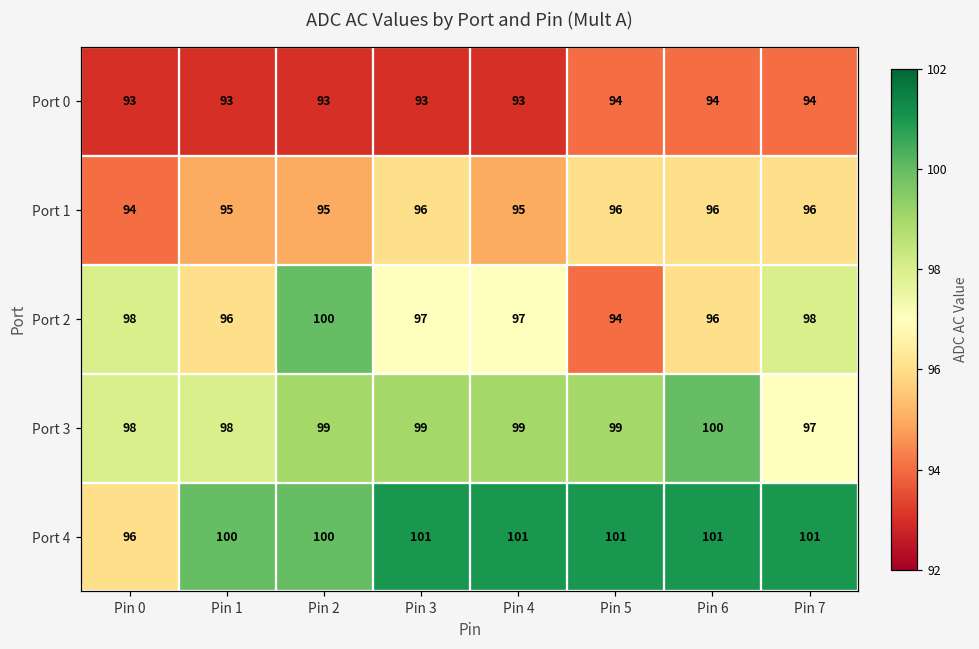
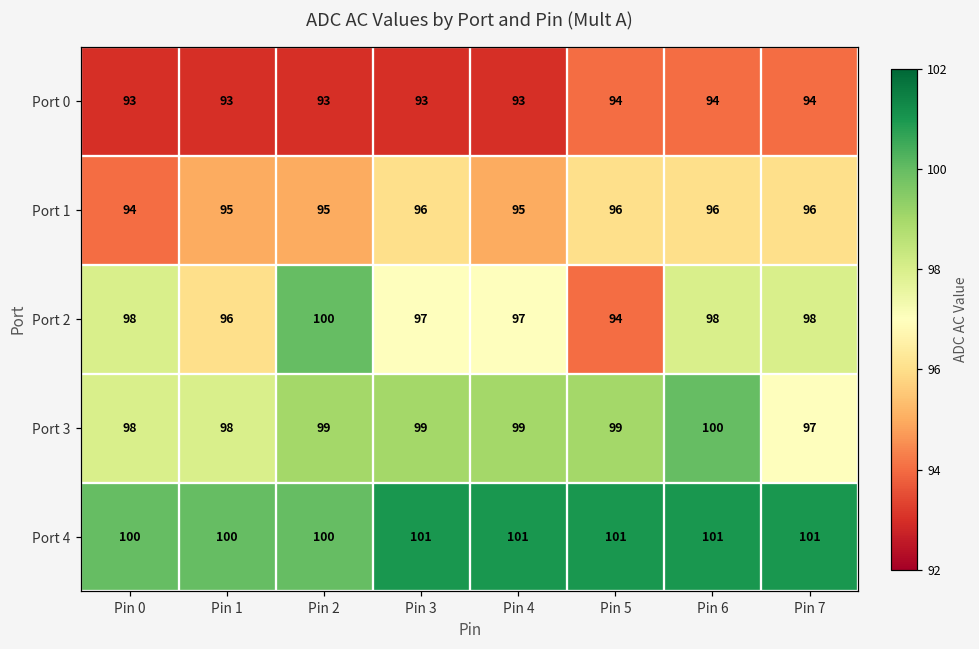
  {
    "Port 0": {
      "Pin 0": 93,
      "Pin 1": 93,
      "Pin 2": 93,
      "Pin 3": 93,
      "Pin 4": 93,
      "Pin 5": 94,
      "Pin 6": 94,
      "Pin 7": 94
    },
    "Port 1": {
      "Pin 0": 94,
      "Pin 1": 95,
      "Pin 2": 95,
      "Pin 3": 96,
      "Pin 4": 95,
      "Pin 5": 96,
      "Pin 6": 96,
      "Pin 7": 96
    },
    "Port 2": {
      "Pin 0": 98,
      "Pin 1": 96,
      "Pin 2": 100,
      "Pin 3": 97,
      "Pin 4": 97,
      "Pin 5": 94,
-     "Pin 6": 96,
+     "Pin 6": 98,
      "Pin 7": 98
    },
    "Port 3": {
      "Pin 0": 98,
      "Pin 1": 98,
      "Pin 2": 99,
      "Pin 3": 99,
      "Pin 4": 99,
      "Pin 5": 99,
      "Pin 6": 100,
      "Pin 7": 97
    },
    "Port 4": {
-     "Pin 0": 96,
+     "Pin 0": 100,
      "Pin 1": 100,
      "Pin 2": 100,
      "Pin 3": 101,
      "Pin 4": 101,
      "Pin 5": 101,
      "Pin 6": 101,
      "Pin 7": 101
    }
  }
